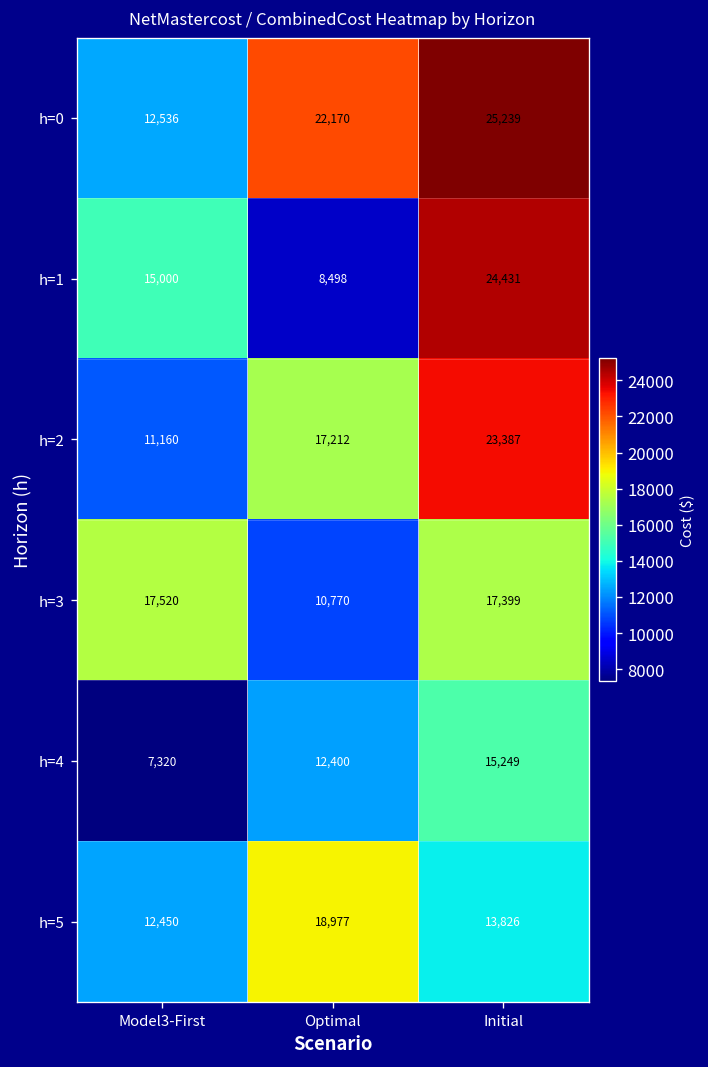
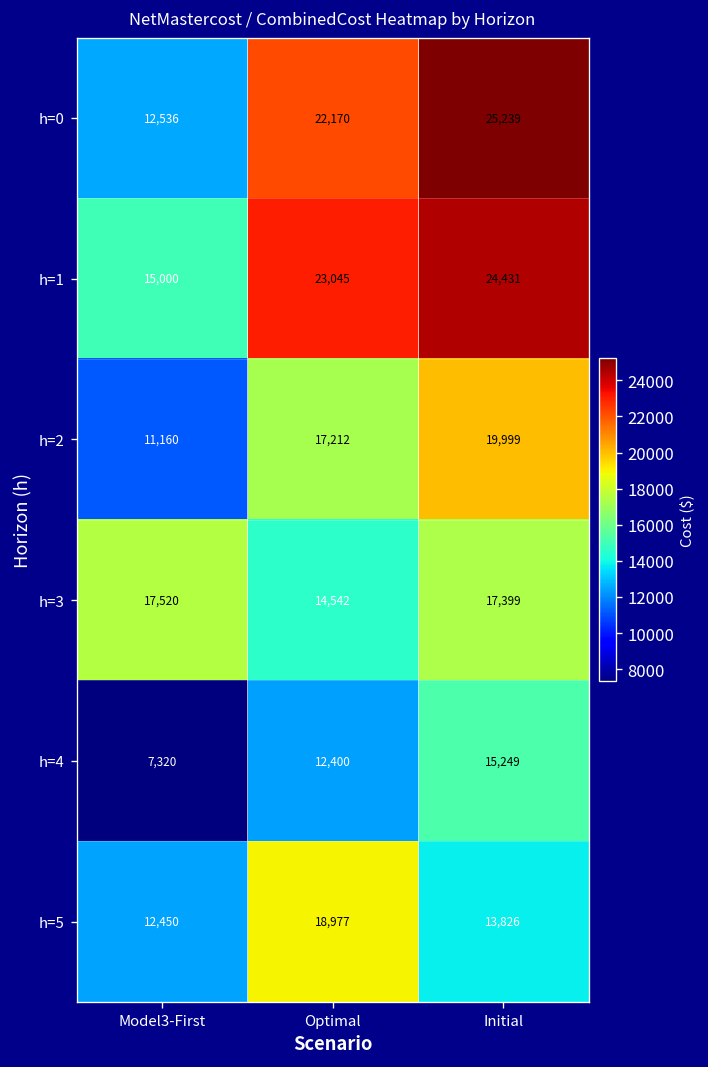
  {
    "h=0": {
      "Model3-First": "12,536",
      "Optimal": "22,170",
      "Initial": "25,239"
    },
    "h=1": {
      "Model3-First": "15,000",
-     "Optimal": "8,498",
+     "Optimal": "23,045",
      "Initial": "24,431"
    },
    "h=2": {
      "Model3-First": "11,160",
      "Optimal": "17,212",
-     "Initial": "23,387"
+     "Initial": "19,999"
    },
    "h=3": {
      "Model3-First": "17,520",
-     "Optimal": "10,770",
+     "Optimal": "14,542",
      "Initial": "17,399"
    },
    "h=4": {
      "Model3-First": "7,320",
      "Optimal": "12,400",
      "Initial": "15,249"
    },
    "h=5": {
      "Model3-First": "12,450",
      "Optimal": "18,977",
      "Initial": "13,826"
    }
  }
